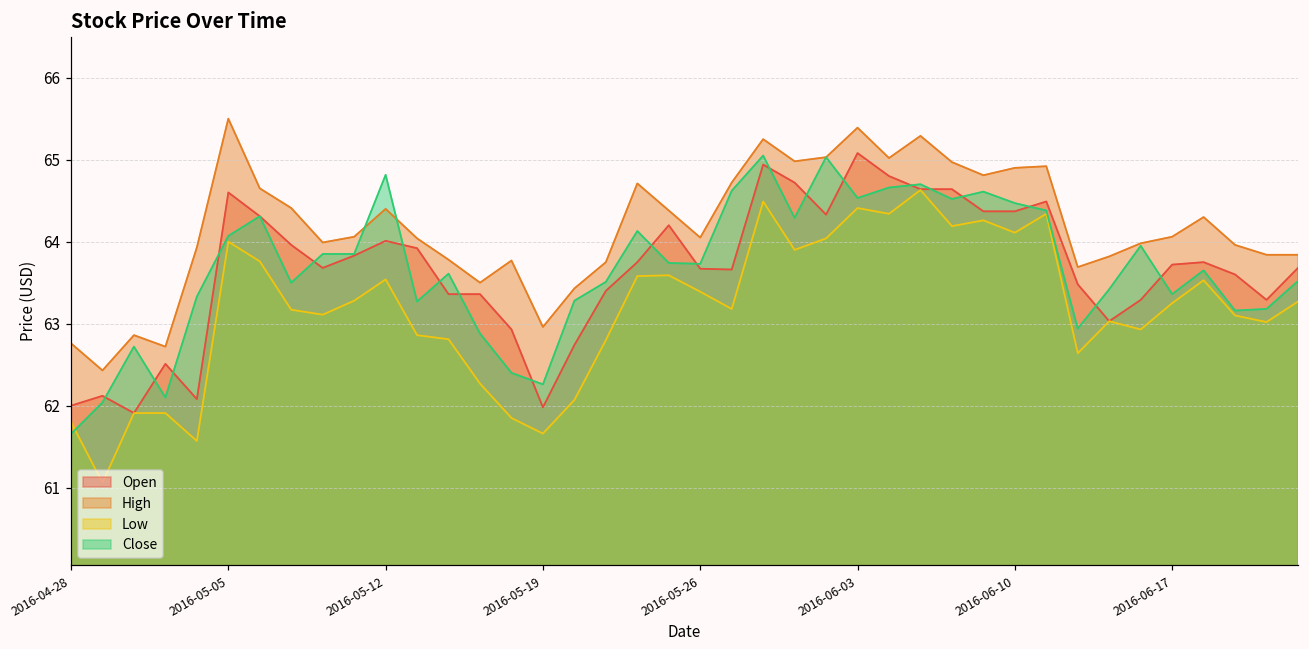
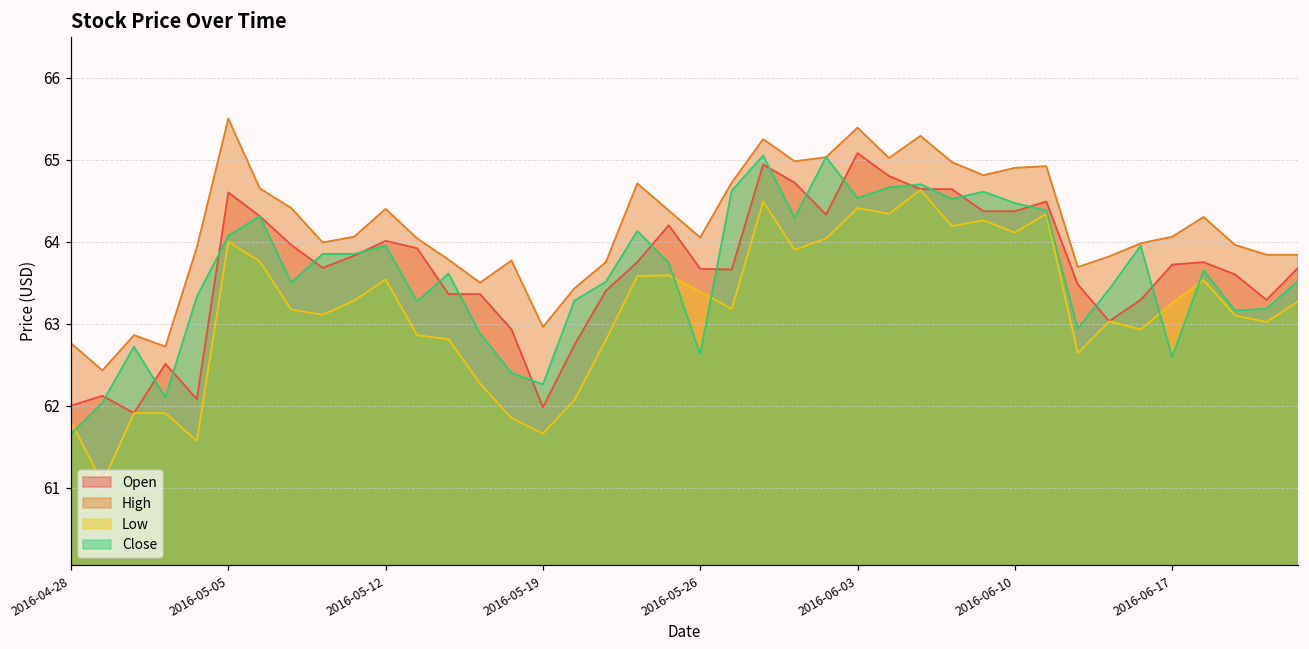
  {
    "Close": {
      "2016-04-28": 61.7,
      "2016-05-05": 64.1,
-     "2016-05-12": 64.8,
+     "2016-05-12": 64.0,
      "2016-05-19": 62.3,
-     "2016-05-26": 63.7,
+     "2016-05-26": 62.6,
      "2016-06-03": 64.5,
      "2016-06-10": 64.5,
-     "2016-06-17": 63.4
+     "2016-06-17": 62.6
    }
  }
